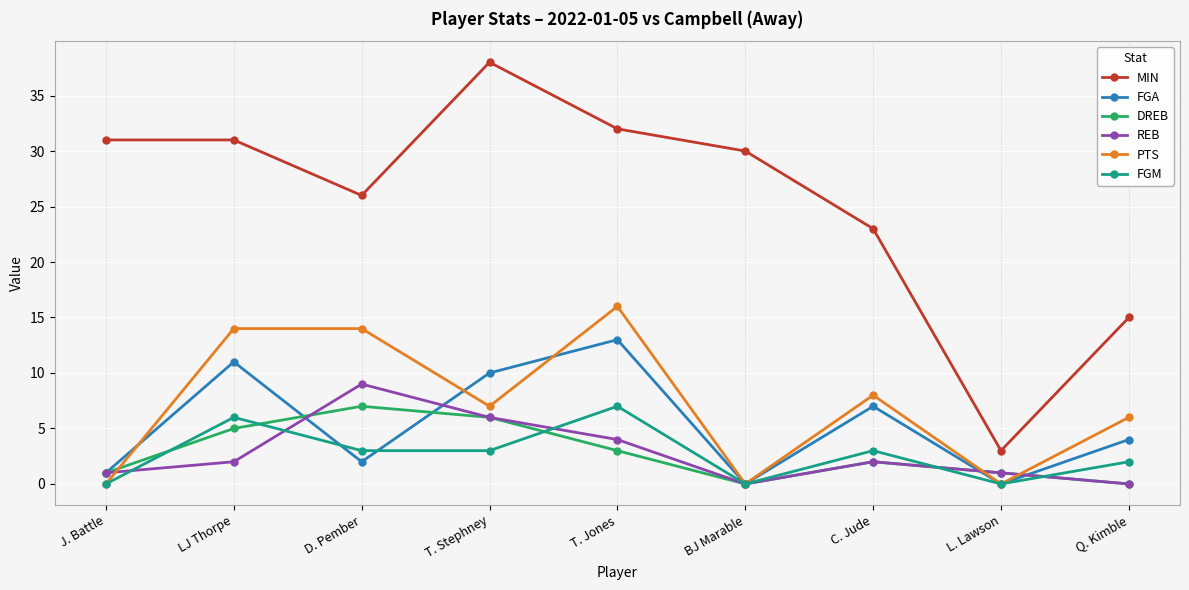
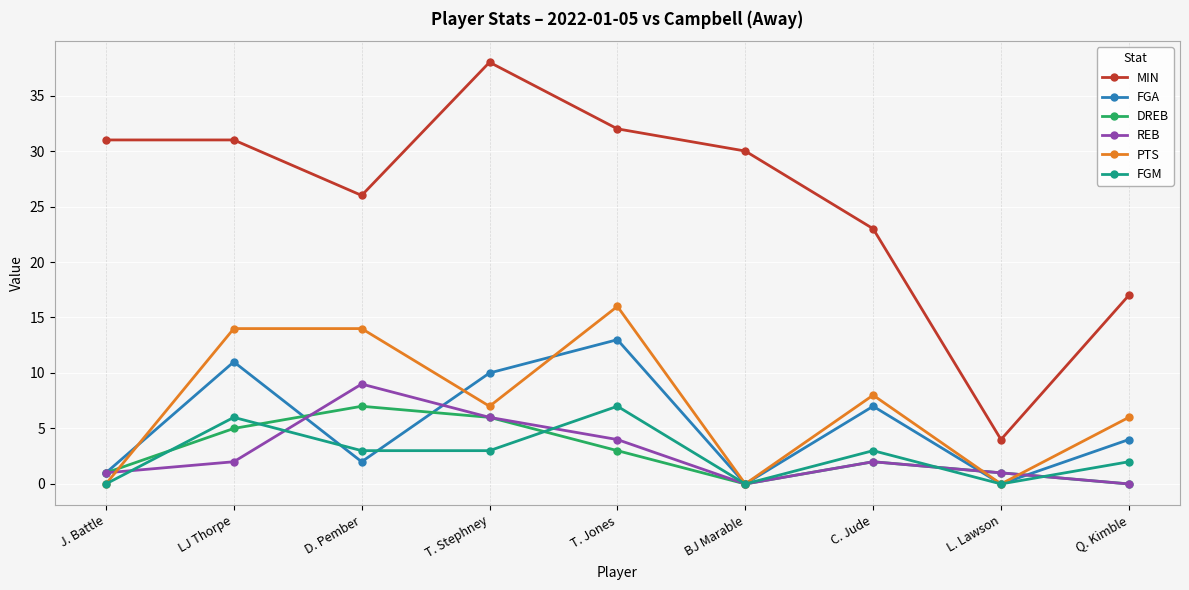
  {
    "MIN": {
      "J. Battle": 31,
      "LJ Thorpe": 31,
      "D. Pember": 26,
      "T. Stephney": 38,
      "T. Jones": 32,
      "BJ Marable": 30,
      "C. Jude": 23,
-     "L. Lawson": 3,
-     "Q. Kimble": 15
+     "L. Lawson": 4,
+     "Q. Kimble": 17
    },
    "FGA": {
      "LJ Thorpe": 11,
      "D. Pember": 2,
      "T. Stephney": 10,
      "T. Jones": 13,
      "C. Jude": 7,
      "Q. Kimble": 4
    },
    "REB": {
      "LJ Thorpe": 2,
      "D. Pember": 9,
      "T. Jones": 4
    },
    "PTS": {
      "LJ Thorpe": 14,
      "D. Pember": 14,
      "T. Stephney": 7,
      "T. Jones": 16,
      "C. Jude": 8,
      "Q. Kimble": 6
    }
  }
